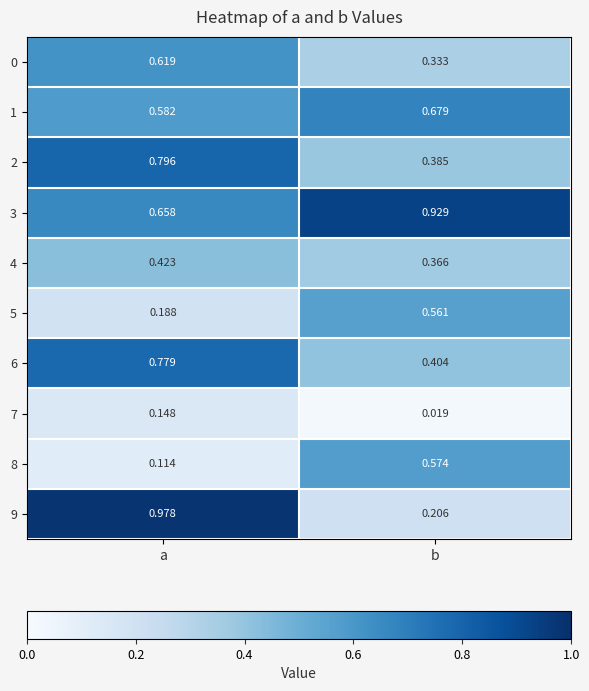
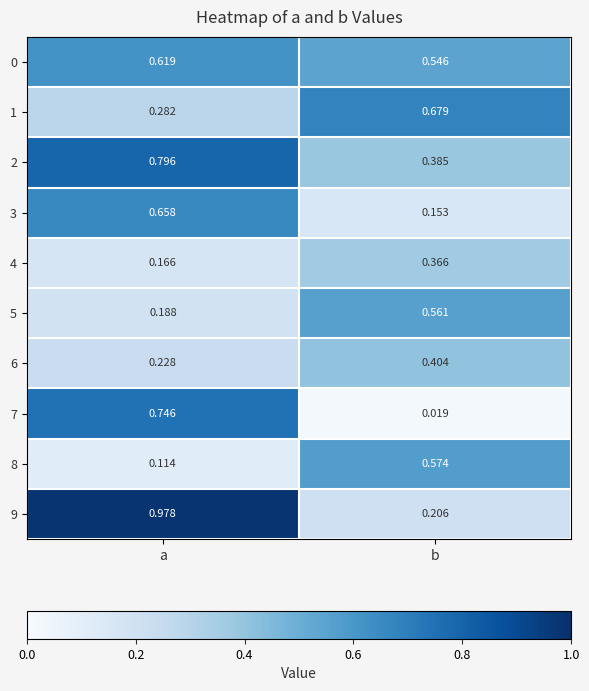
  {
    "0": {
      "a": 0.619,
-     "b": 0.333
+     "b": 0.546
    },
    "1": {
-     "a": 0.582,
+     "a": 0.282,
      "b": 0.679
    },
    "2": {
      "a": 0.796,
      "b": 0.385
    },
    "3": {
      "a": 0.658,
-     "b": 0.929
+     "b": 0.153
    },
    "4": {
-     "a": 0.423,
+     "a": 0.166,
      "b": 0.366
    },
    "5": {
      "a": 0.188,
      "b": 0.561
    },
    "6": {
-     "a": 0.779,
+     "a": 0.228,
      "b": 0.404
    },
    "7": {
-     "a": 0.148,
+     "a": 0.746,
      "b": 0.019
    },
    "8": {
      "a": 0.114,
      "b": 0.574
    },
    "9": {
      "a": 0.978,
      "b": 0.206
    }
  }
